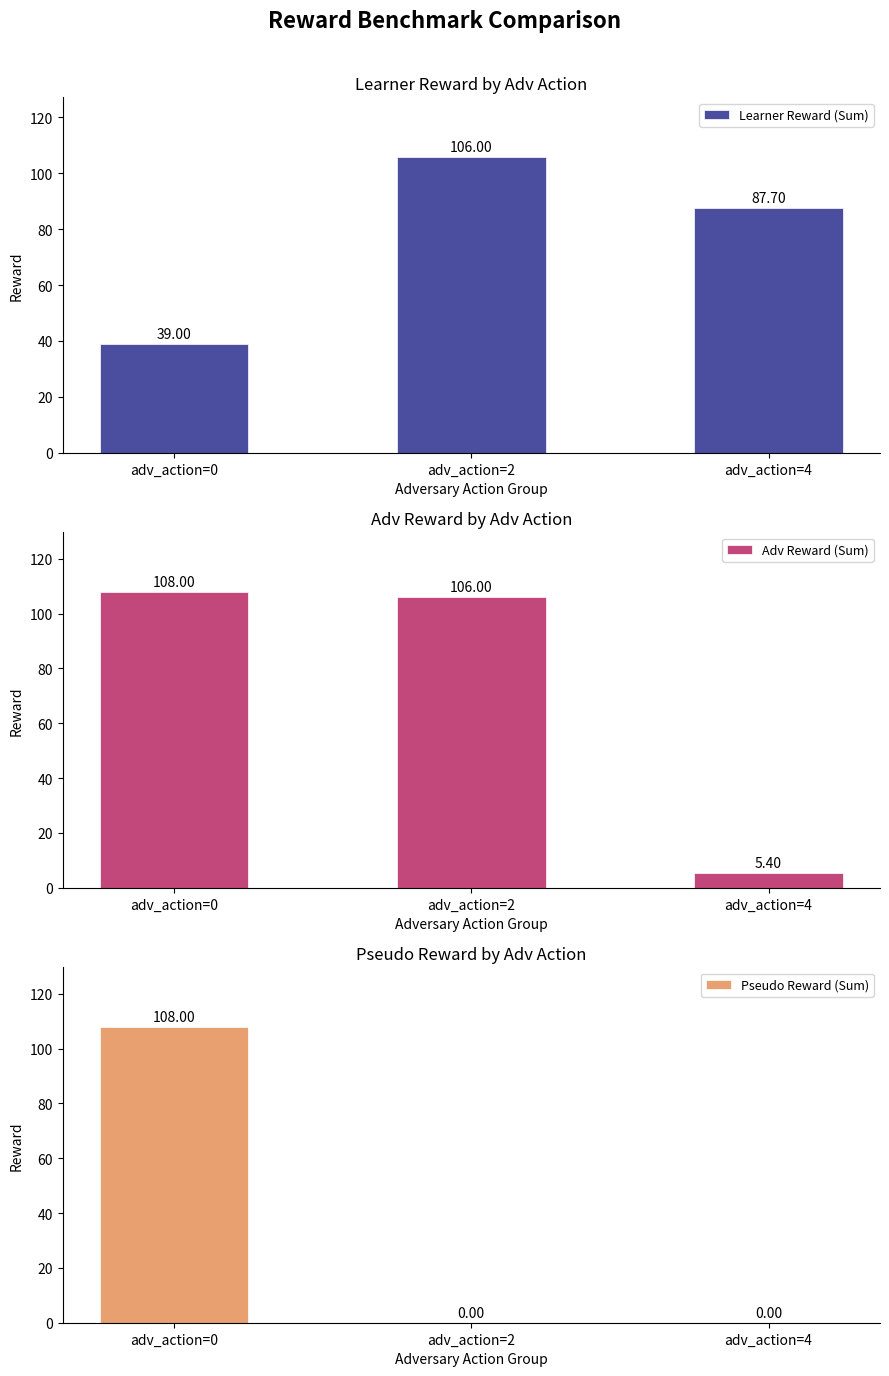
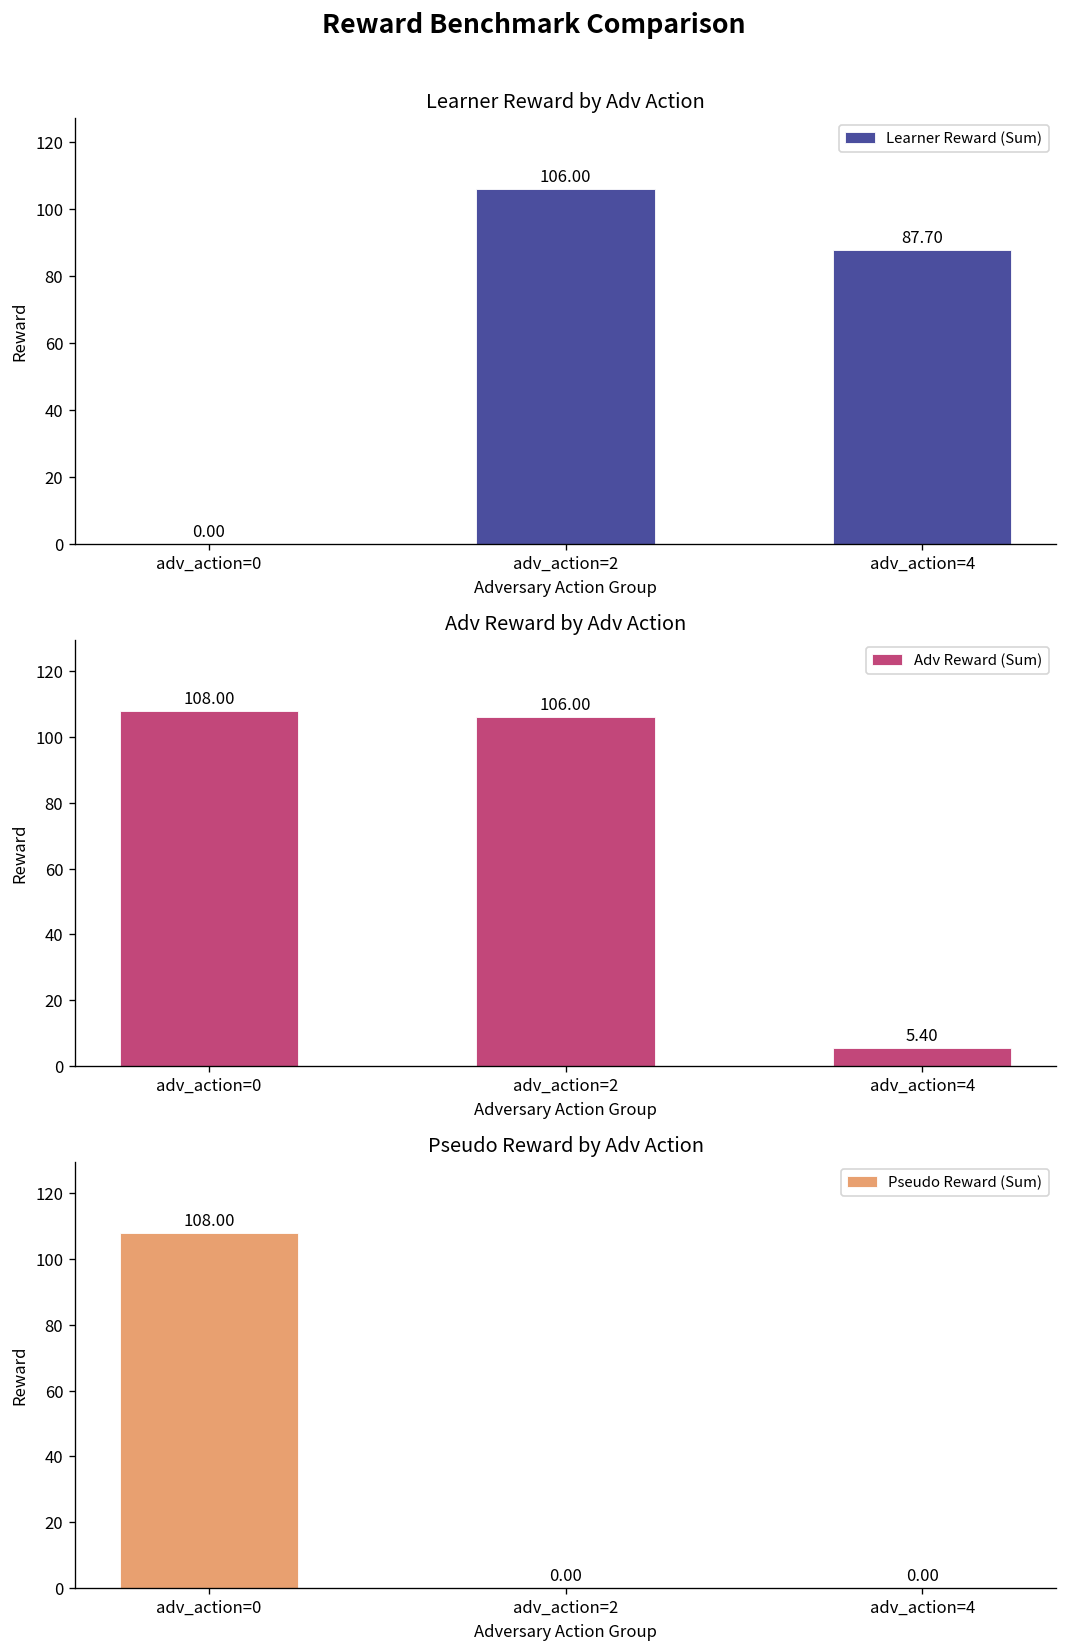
  {
    "Learner Reward by Adv Action": {
-     "adv_action=0": 39.00,
+     "adv_action=0": 0.00,
      "adv_action=2": 106.00,
      "adv_action=4": 87.70
    },
    "Adv Reward by Adv Action": {
      "adv_action=0": 108.00,
      "adv_action=2": 106.00,
      "adv_action=4": 5.40
    },
    "Pseudo Reward by Adv Action": {
      "adv_action=0": 108.00,
      "adv_action=2": 0.00,
      "adv_action=4": 0.00
    }
  }
